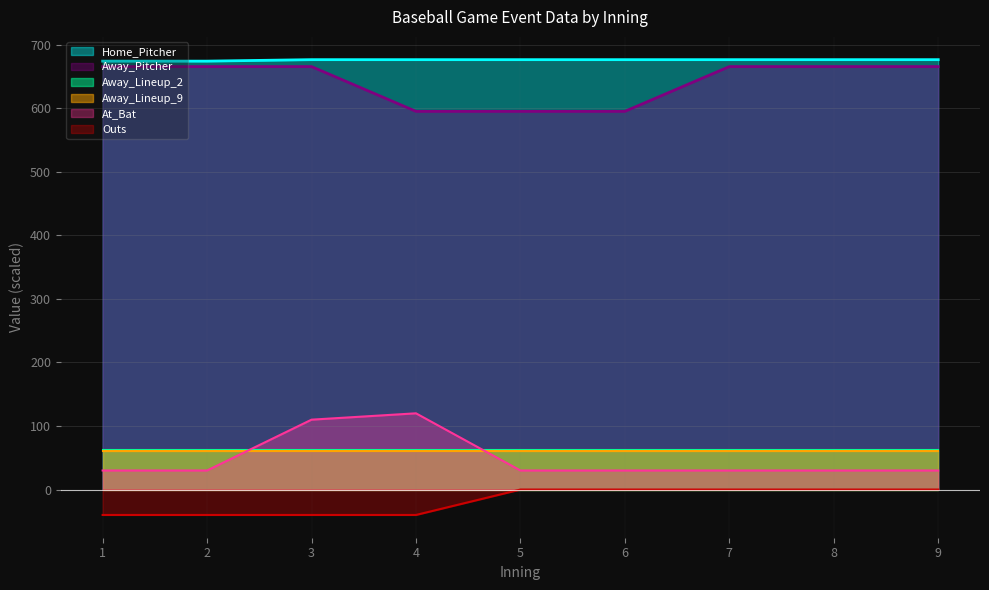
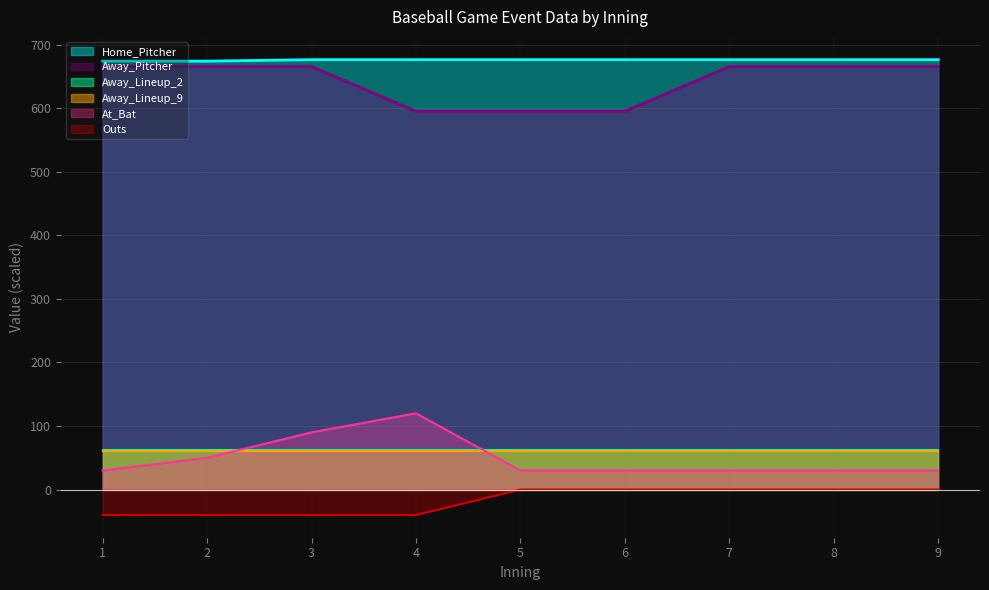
  {
    "Away_Pitcher": {
      "2": 670,
      "3": 670,
      "4": 600,
      "5": 600,
      "6": 600,
      "7": 670,
      "8": 670,
      "9": 670
    },
    "At_Bat": {
      "1": 30,
-     "2": 30,
-     "3": 110,
+     "2": 50,
+     "3": 90,
      "4": 120,
      "5": 30,
      "6": 30,
      "7": 30,
      "8": 30,
      "9": 30
    }
  }
